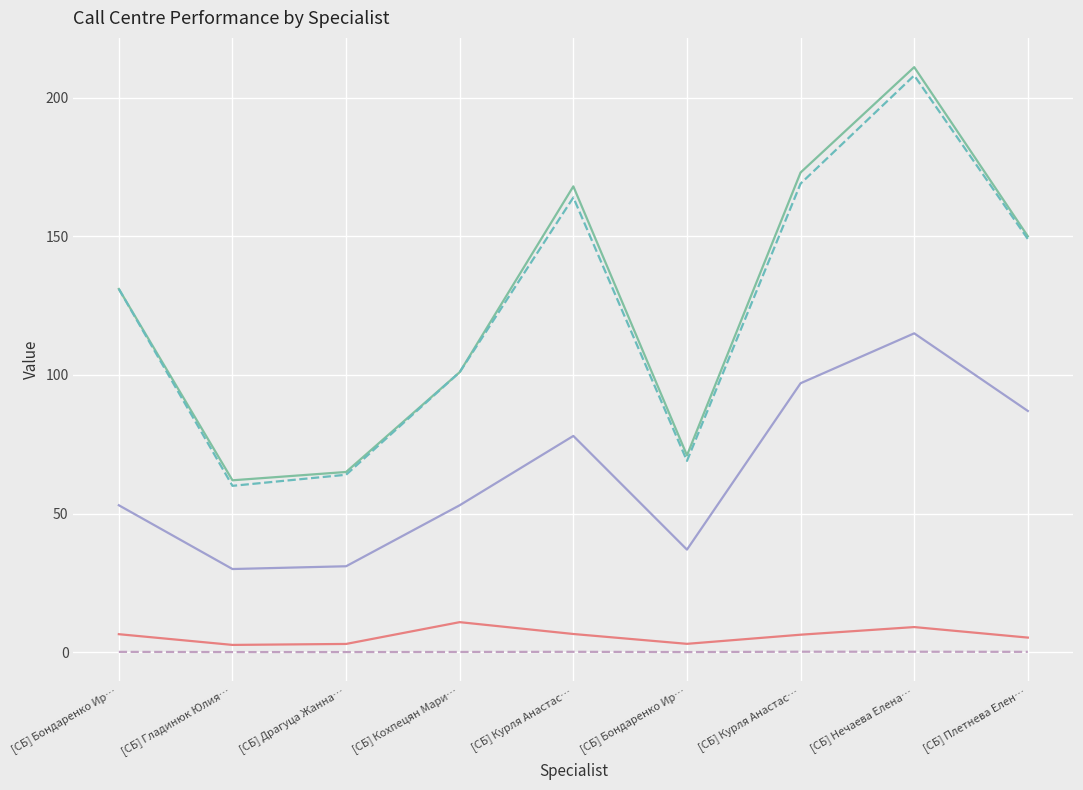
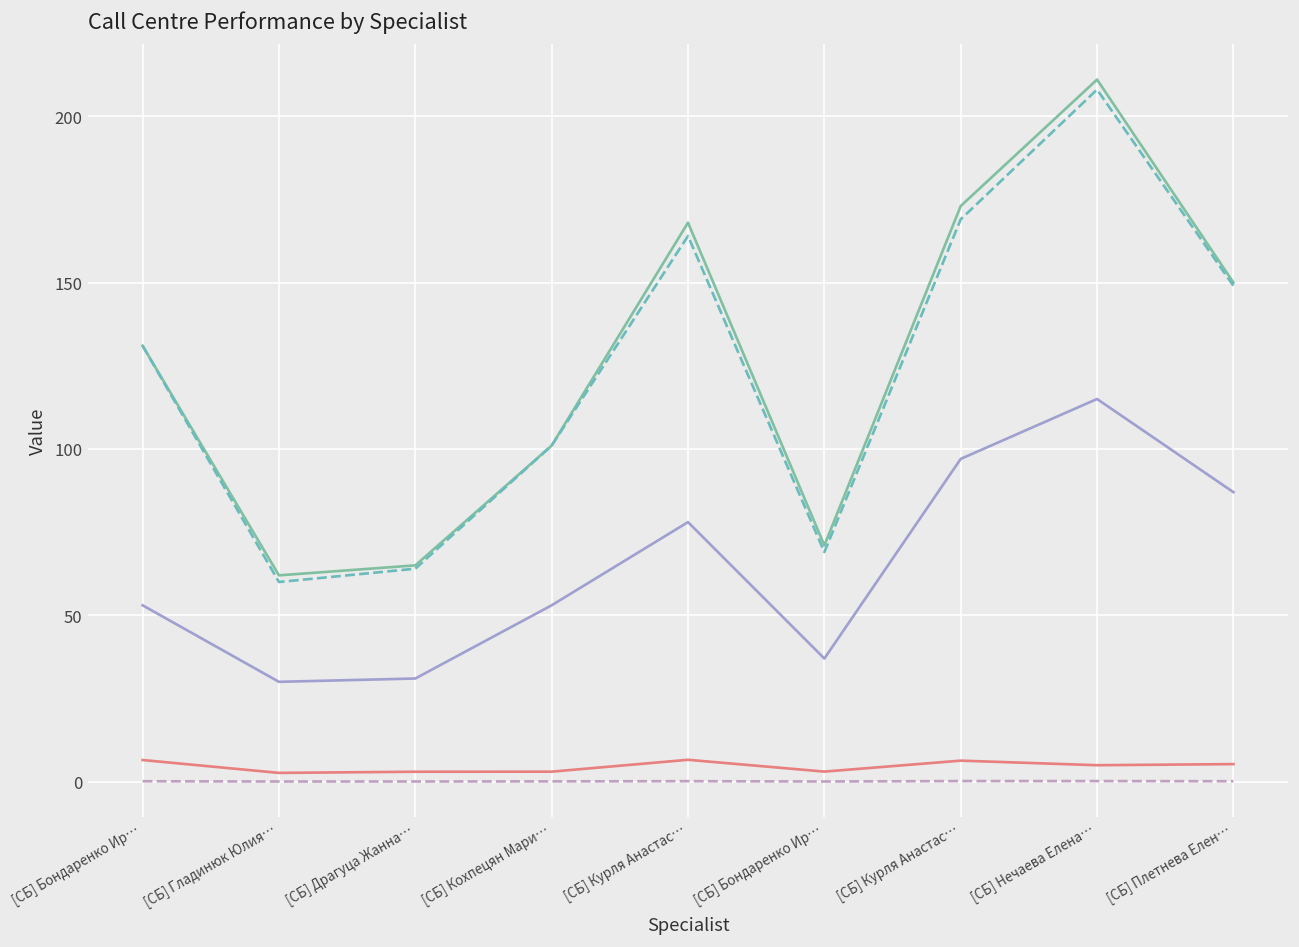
  {
    "Отработанное время, час.": {
      "[СБ] Гладинюк Юлия…": 3,
      "[СБ] Драгуца Жанна…": 3,
-     "[СБ] Кохпецян Мари…": 11,
-     "[СБ] Нечаева Елена…": 9,
+     "[СБ] Кохпецян Мари…": 3,
+     "[СБ] Нечаева Елена…": 5,
      "[СБ] Плетнева Елен…": 5
    }
  }
